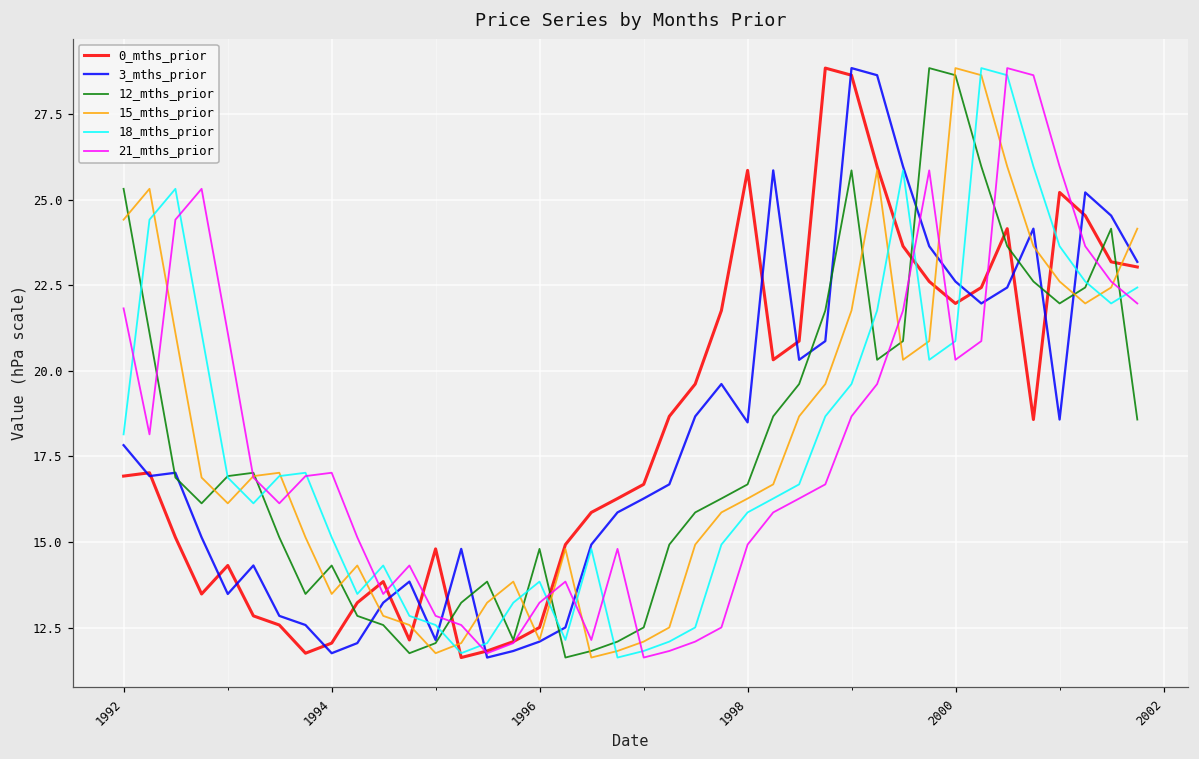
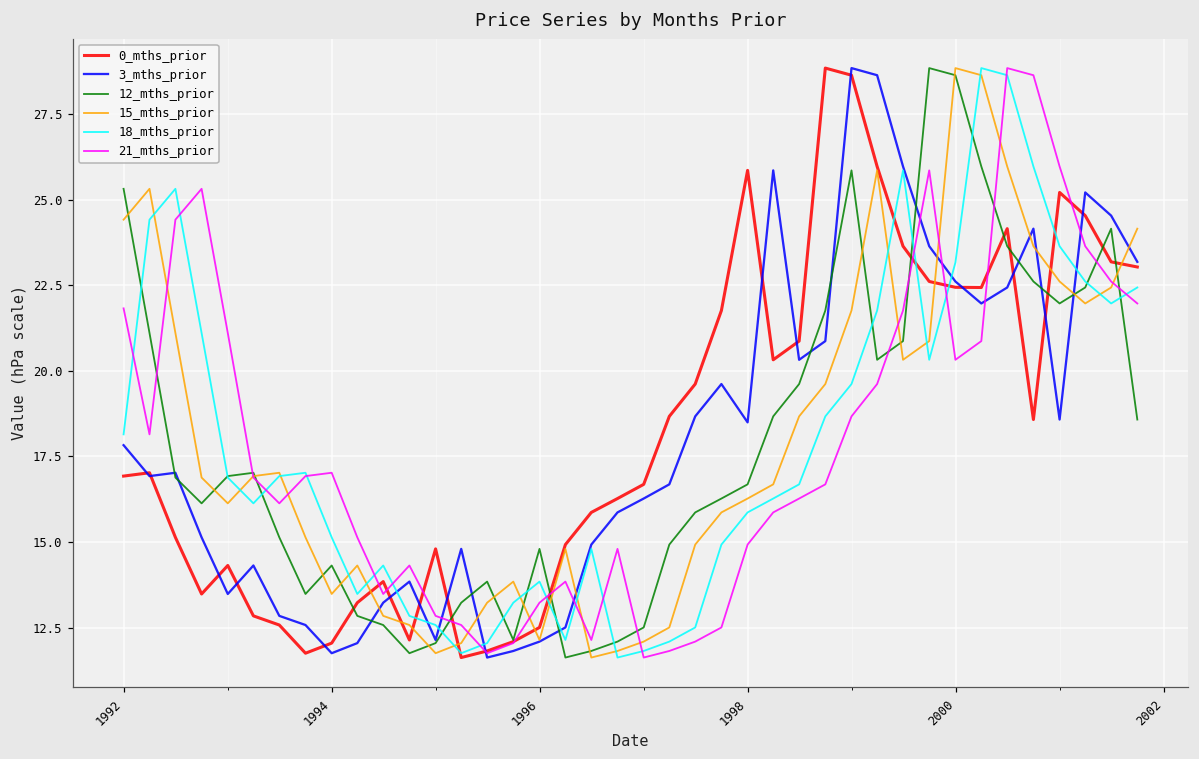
  {
    "0_mths_prior": {
      "1992": 16.9,
      "1994": 12.0,
      "1996": 12.5,
      "1998": 25.9,
-     "2000": 22.0
+     "2000": 22.4
    },
    "3_mths_prior": {
      "1992": 17.8,
      "1994": 11.8,
      "1998": 18.5,
      "2000": 22.6
    },
    "12_mths_prior": {
      "1992": 25.3,
      "1994": 14.3,
      "1996": 14.8,
      "1998": 16.7,
      "2000": 28.6
    },
    "15_mths_prior": {
      "1992": 24.4,
      "1994": 13.5,
      "1998": 16.3,
      "2000": 28.9
    },
    "18_mths_prior": {
      "1992": 18.1,
      "1994": 15.1,
      "1996": 13.8,
      "1998": 15.9,
-     "2000": 20.9
+     "2000": 23.2
    },
    "21_mths_prior": {
      "1992": 21.8,
      "1994": 17.0,
      "1996": 13.2,
      "1998": 14.9,
      "2000": 20.3
    }
  }
